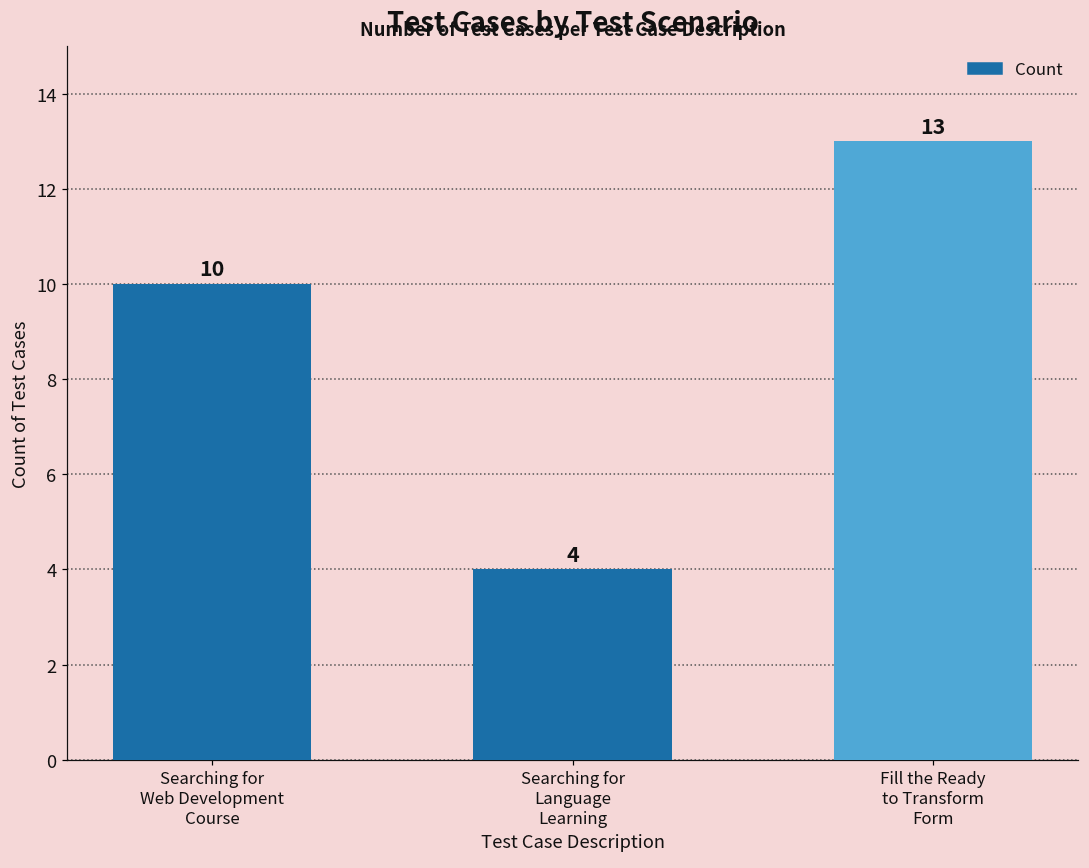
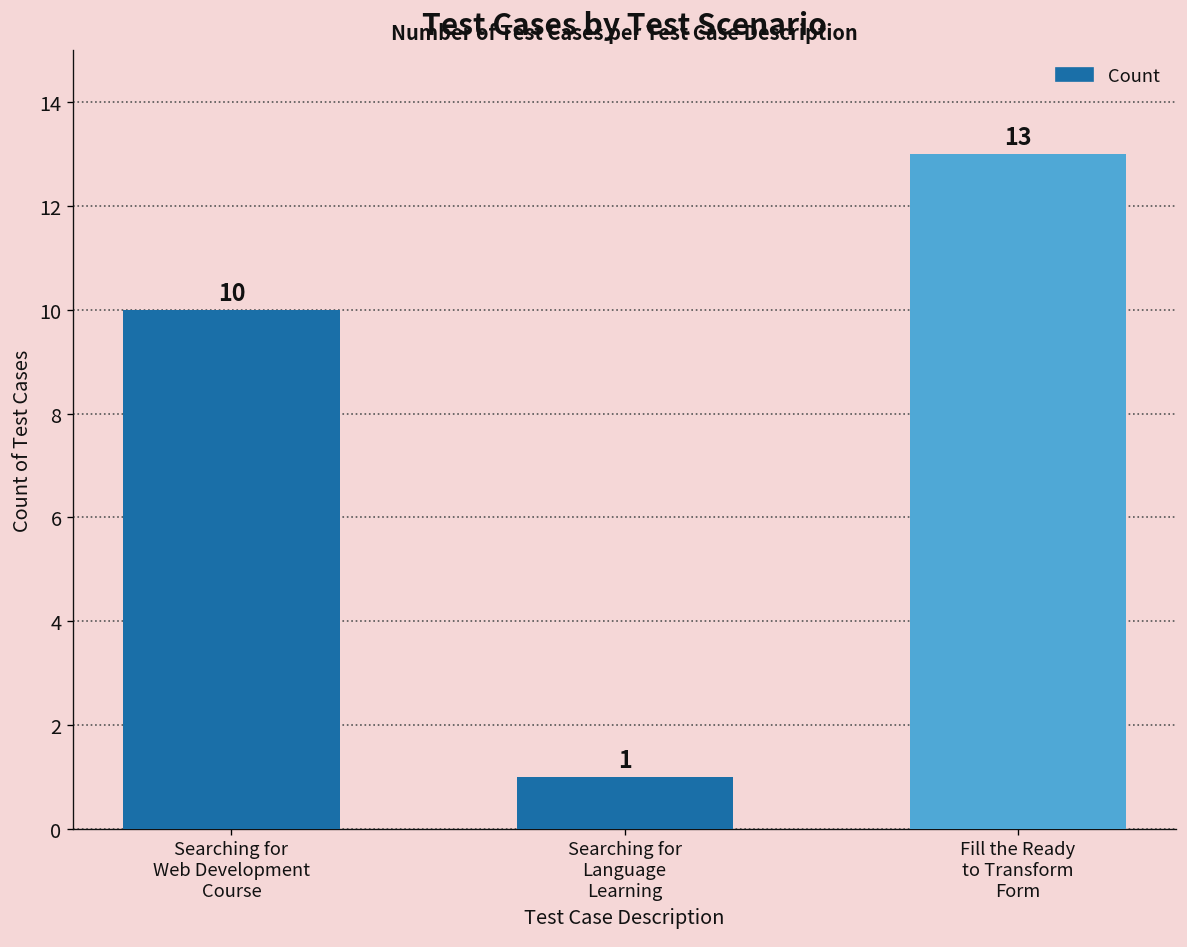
  {
    "Searching for Web Development Course": 10,
-   "Searching for Language Learning": 4,
+   "Searching for Language Learning": 1,
    "Fill the Ready to Transform Form": 13
  }
